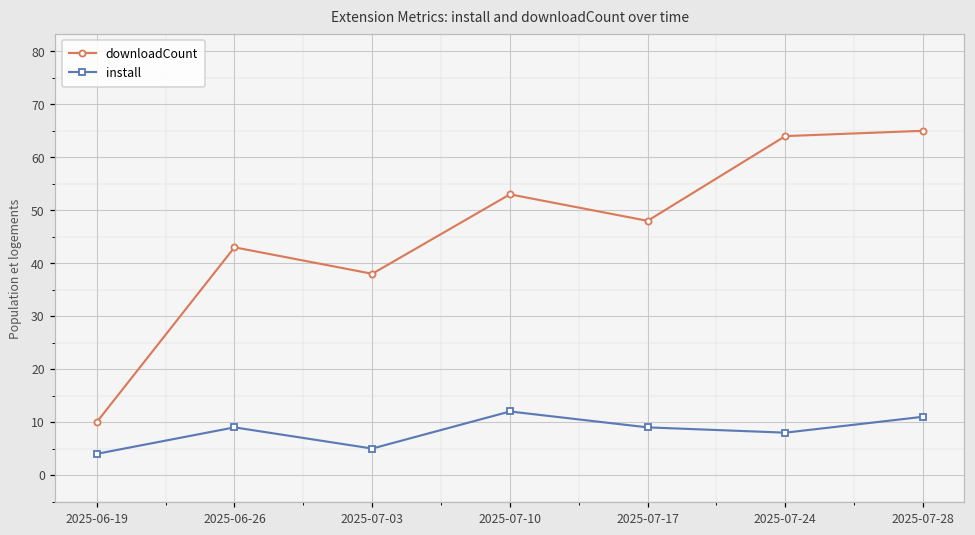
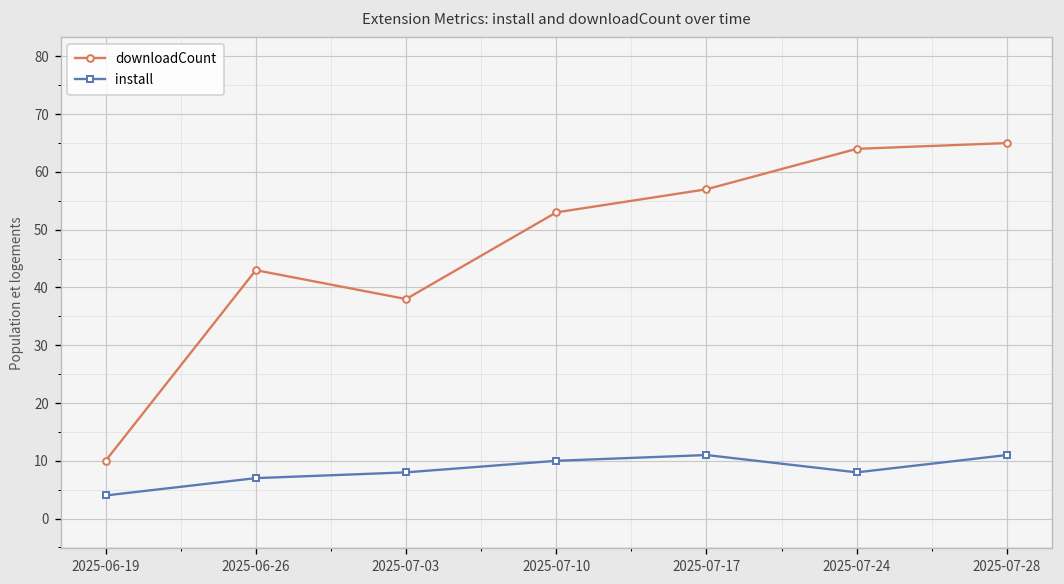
  {
    "downloadCount": {
      "2025-06-19": 10,
      "2025-06-26": 43,
      "2025-07-03": 38,
      "2025-07-10": 53,
-     "2025-07-17": 48,
+     "2025-07-17": 57,
      "2025-07-24": 64,
      "2025-07-28": 65
    },
    "install": {
      "2025-06-19": 4,
-     "2025-06-26": 9,
-     "2025-07-03": 5,
-     "2025-07-10": 12,
-     "2025-07-17": 9,
+     "2025-06-26": 7,
+     "2025-07-03": 8,
+     "2025-07-10": 10,
+     "2025-07-17": 11,
      "2025-07-24": 8,
      "2025-07-28": 11
    }
  }
